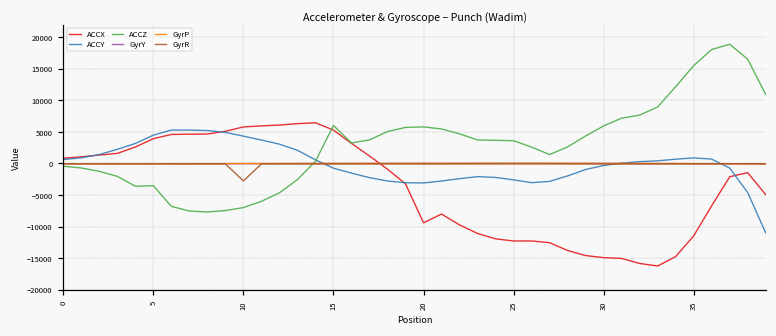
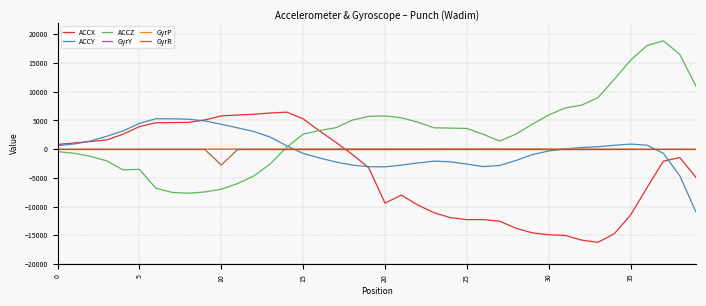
  {
    "ACCX": {
      "5": 4000,
      "10": 6000,
      "15": 5000,
      "20": -9000,
      "25": -12000,
      "30": -15000,
      "35": -11000
    },
    "ACCY": {
      "5": 4000,
      "10": 4000,
      "15": -1000,
      "20": -3000,
      "25": -3000,
      "35": 1000
    },
    "ACCZ": {
      "5": -4000,
      "10": -7000,
-     "15": 6000,
+     "15": 3000,
      "20": 6000,
      "25": 4000,
      "30": 6000,
      "35": 16000
    },
    "GyrR": {
      "10": -3000
    }
  }
